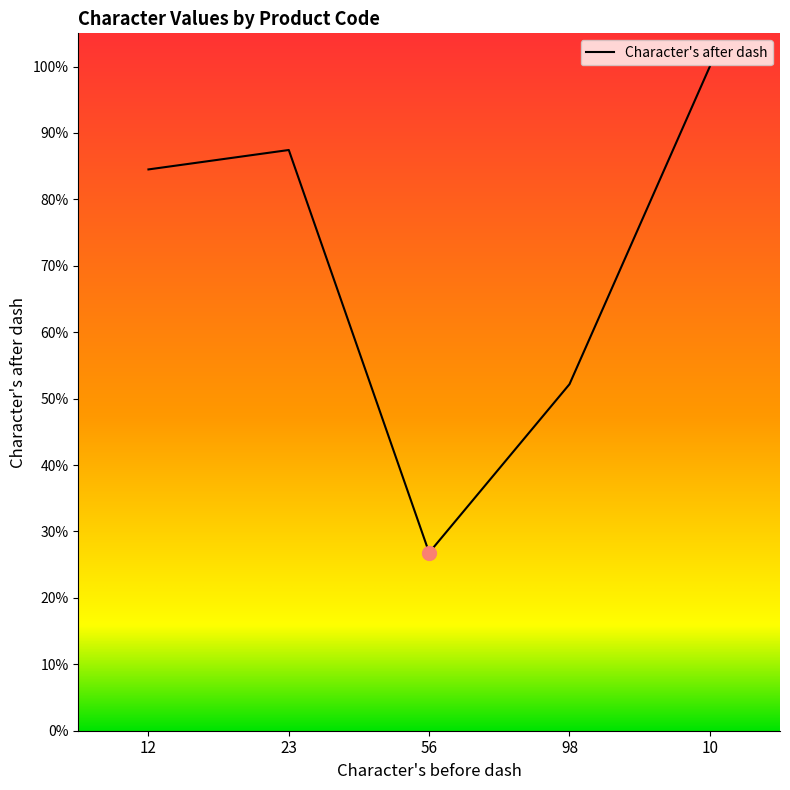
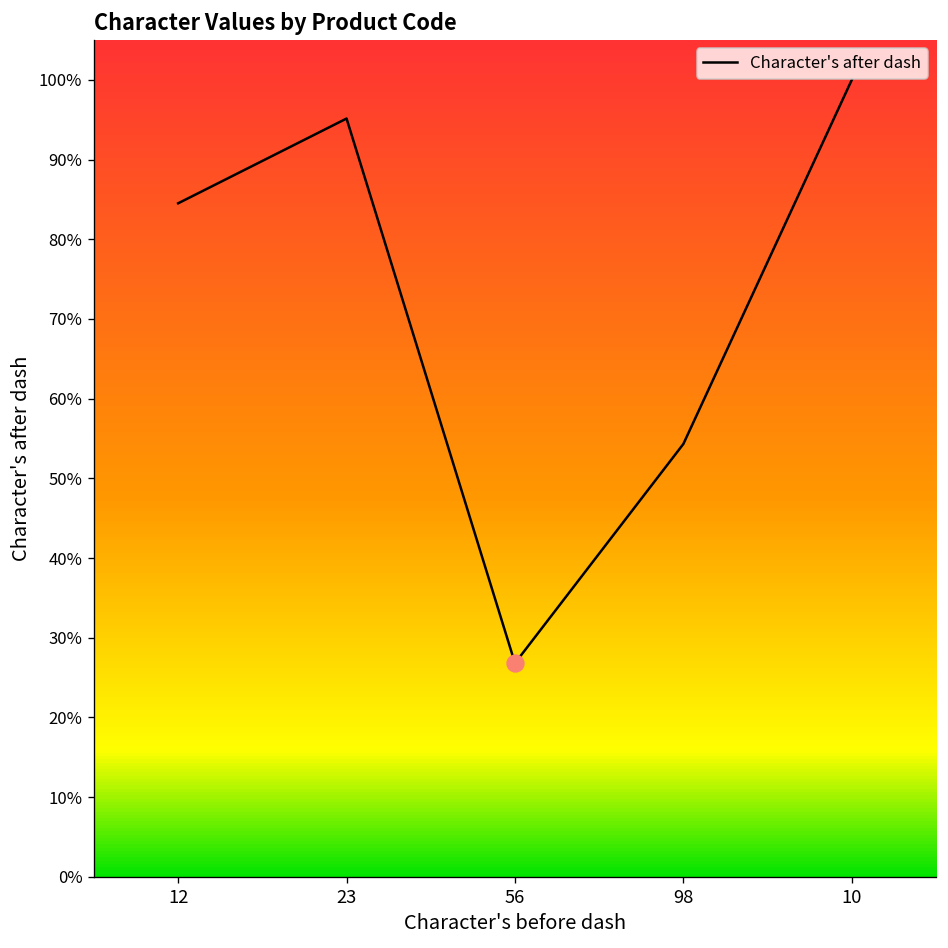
  {
    "Character's after dash": {
      "12": "85%",
-     "23": "87%",
-     "98": "52%",
+     "23": "95%",
+     "98": "54%",
      "10": "100%"
    }
  }
